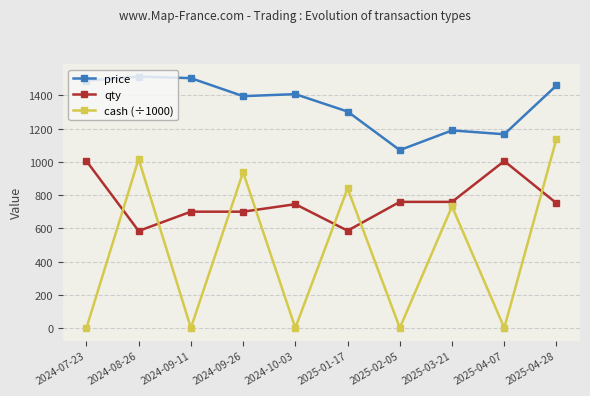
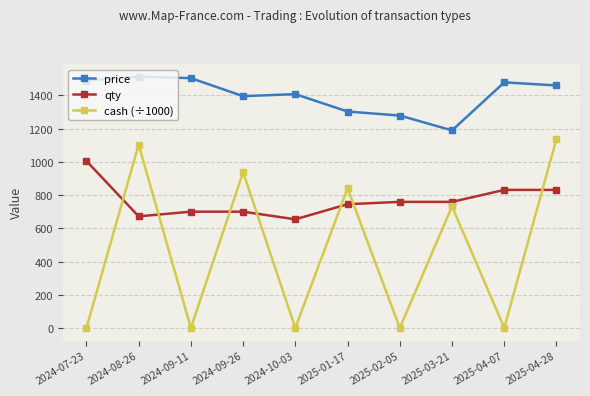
  {
    "price": {
      "2024-09-11": 1500,
      "2024-09-26": 1390,
      "2024-10-03": 1410,
      "2025-01-17": 1300,
-     "2025-02-05": 1070,
+     "2025-02-05": 1280,
      "2025-03-21": 1190,
-     "2025-04-07": 1170,
+     "2025-04-07": 1480,
      "2025-04-28": 1460
    },
    "qty": {
      "2024-07-23": 1010,
-     "2024-08-26": 580,
+     "2024-08-26": 670,
      "2024-09-11": 700,
      "2024-09-26": 700,
-     "2024-10-03": 750,
-     "2025-01-17": 590,
+     "2024-10-03": 650,
+     "2025-01-17": 750,
      "2025-02-05": 760,
      "2025-03-21": 760,
-     "2025-04-07": 1000,
-     "2025-04-28": 750
+     "2025-04-07": 830,
+     "2025-04-28": 830
    },
    "cash (÷1000)": {
      "2024-07-23": 0,
-     "2024-08-26": 1020,
+     "2024-08-26": 1100,
      "2024-09-11": 0,
      "2024-09-26": 940,
      "2024-10-03": 0,
      "2025-01-17": 840,
      "2025-02-05": 0,
      "2025-03-21": 730,
      "2025-04-07": 0,
      "2025-04-28": 1140
    }
  }
